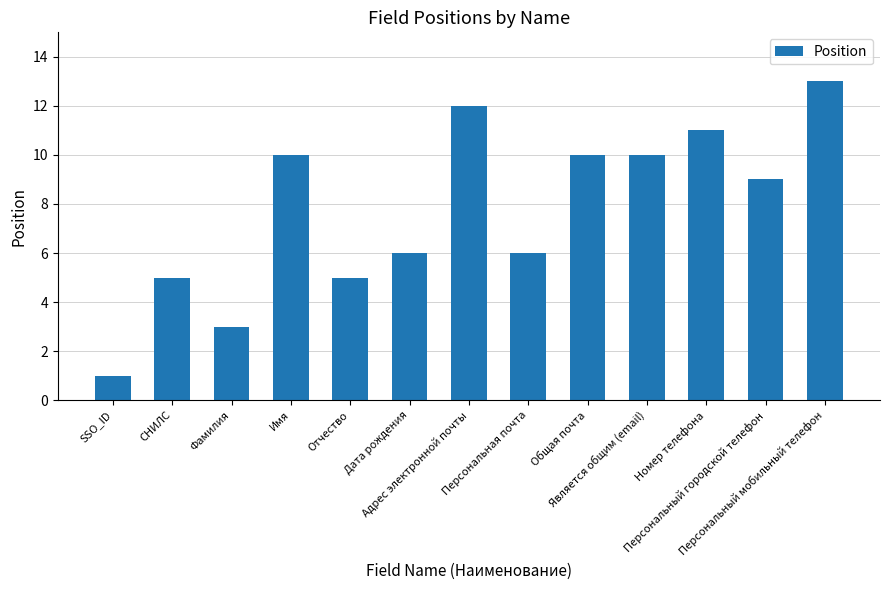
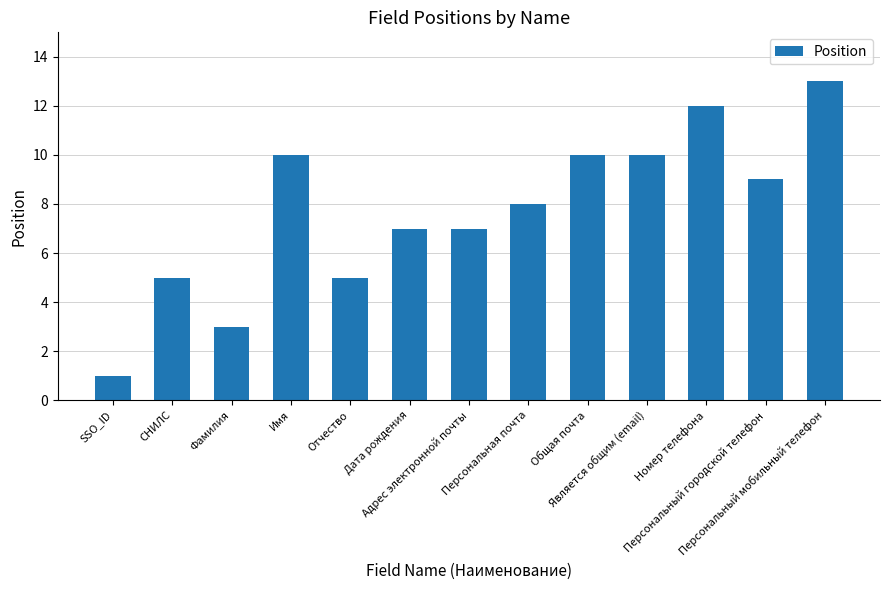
  {
    "SSO_ID": 1,
    "СНИЛС": 5,
    "Фамилия": 3,
    "Имя": 10,
    "Отчество": 5,
-   "Дата рождения": 6,
-   "Адрес электронной почты": 12,
-   "Персональная почта": 6,
+   "Дата рождения": 7,
+   "Адрес электронной почты": 7,
+   "Персональная почта": 8,
    "Общая почта": 10,
    "Является общим (email)": 10,
-   "Номер телефона": 11,
+   "Номер телефона": 12,
    "Персональный городской телефон": 9,
    "Персональный мобильный телефон": 13
  }
